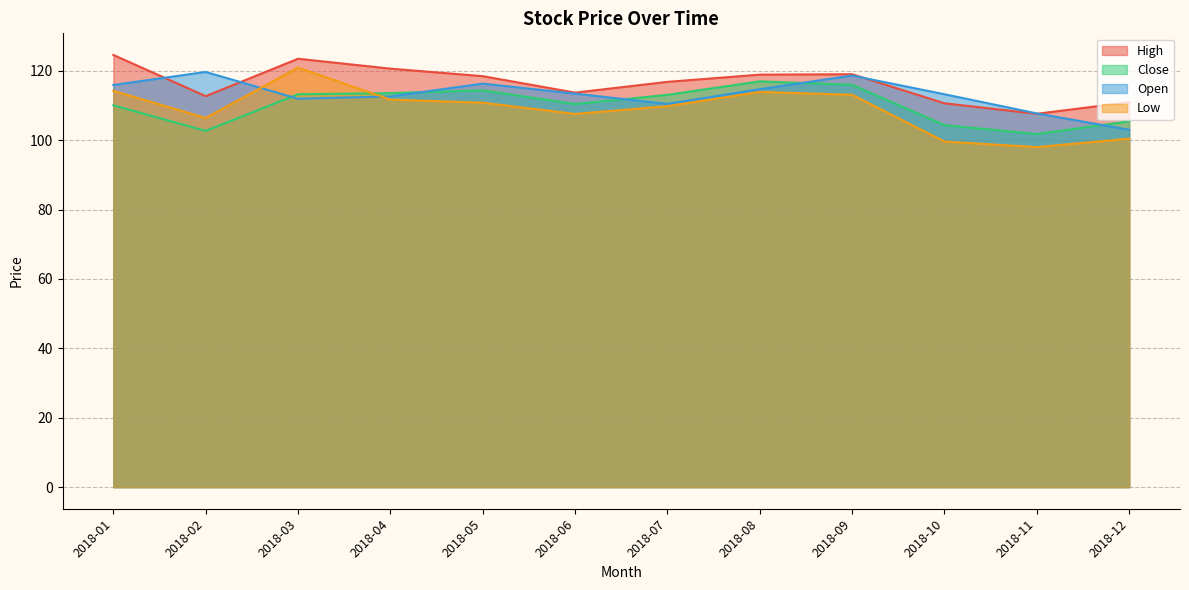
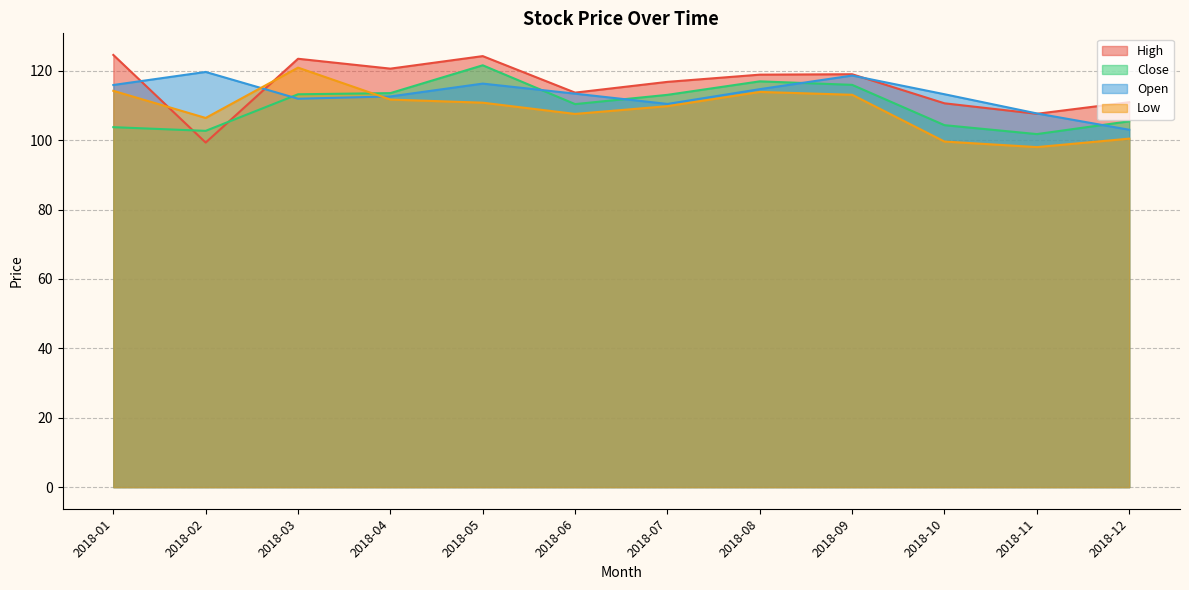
  {
    "High": {
      "2018-01": 125,
-     "2018-02": 113,
+     "2018-02": 99,
      "2018-03": 123,
      "2018-04": 121,
-     "2018-05": 118,
+     "2018-05": 124,
      "2018-07": 117,
      "2018-08": 119,
      "2018-10": 111
    },
    "Close": {
-     "2018-01": 110,
+     "2018-01": 104,
      "2018-02": 103,
      "2018-03": 113,
      "2018-04": 114,
-     "2018-05": 114,
+     "2018-05": 122,
      "2018-06": 110,
      "2018-07": 113,
      "2018-08": 117,
      "2018-09": 116,
      "2018-10": 104,
      "2018-11": 102,
      "2018-12": 105
    },
    "Open": {
      "2018-01": 116,
      "2018-02": 120,
      "2018-03": 112,
      "2018-04": 113,
      "2018-05": 116,
      "2018-08": 115,
      "2018-10": 113,
      "2018-12": 103
    },
    "Low": {
      "2018-01": 114,
      "2018-02": 106,
      "2018-03": 121,
      "2018-04": 112,
      "2018-05": 111,
      "2018-06": 108,
      "2018-08": 114,
      "2018-09": 113,
      "2018-10": 100,
      "2018-11": 98,
      "2018-12": 100
    }
  }
